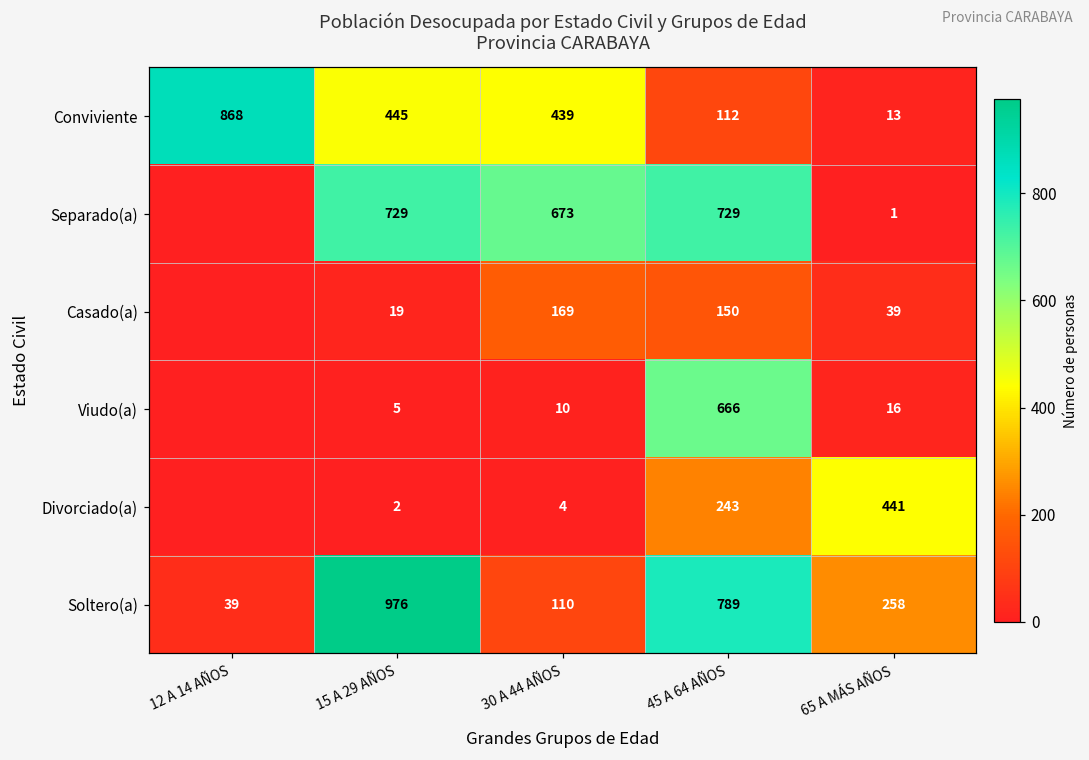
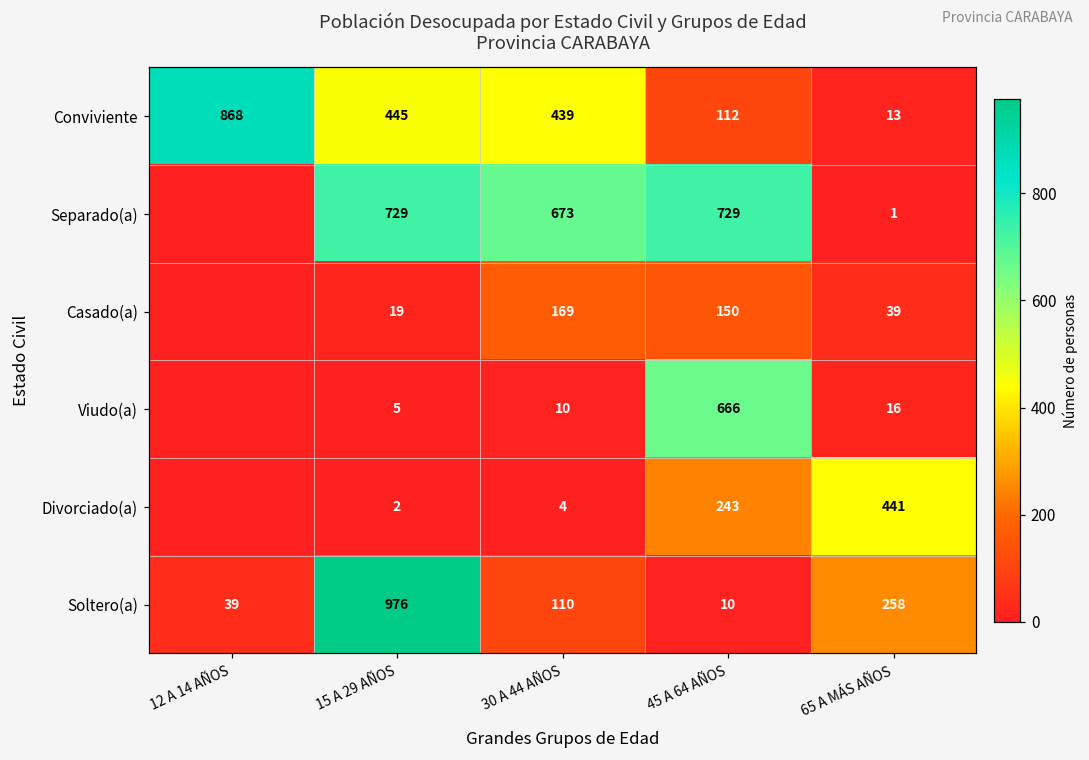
  {
    "Conviviente": {
      "12 A 14 AÑOS": 868,
      "15 A 29 AÑOS": 445,
      "30 A 44 AÑOS": 439,
      "45 A 64 AÑOS": 112,
      "65 A MÁS AÑOS": 13
    },
    "Separado(a)": {
      "15 A 29 AÑOS": 729,
      "30 A 44 AÑOS": 673,
      "45 A 64 AÑOS": 729,
      "65 A MÁS AÑOS": 1
    },
    "Casado(a)": {
      "15 A 29 AÑOS": 19,
      "30 A 44 AÑOS": 169,
      "45 A 64 AÑOS": 150,
      "65 A MÁS AÑOS": 39
    },
    "Viudo(a)": {
      "15 A 29 AÑOS": 5,
      "30 A 44 AÑOS": 10,
      "45 A 64 AÑOS": 666,
      "65 A MÁS AÑOS": 16
    },
    "Divorciado(a)": {
      "15 A 29 AÑOS": 2,
      "30 A 44 AÑOS": 4,
      "45 A 64 AÑOS": 243,
      "65 A MÁS AÑOS": 441
    },
    "Soltero(a)": {
      "12 A 14 AÑOS": 39,
      "15 A 29 AÑOS": 976,
      "30 A 44 AÑOS": 110,
-     "45 A 64 AÑOS": 789,
+     "45 A 64 AÑOS": 10,
      "65 A MÁS AÑOS": 258
    }
  }
